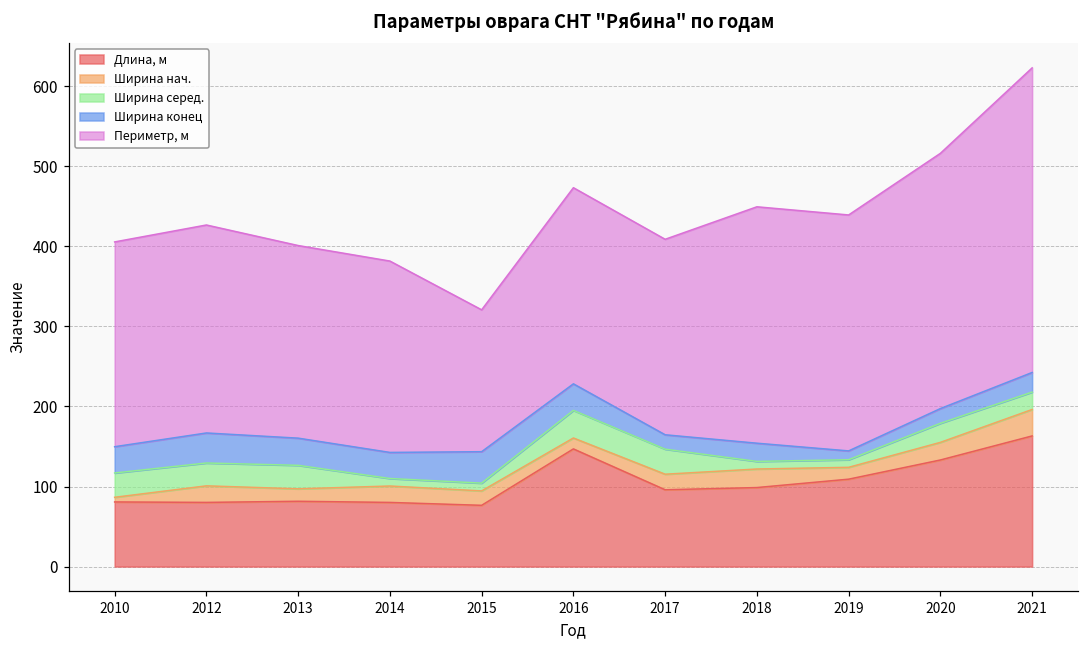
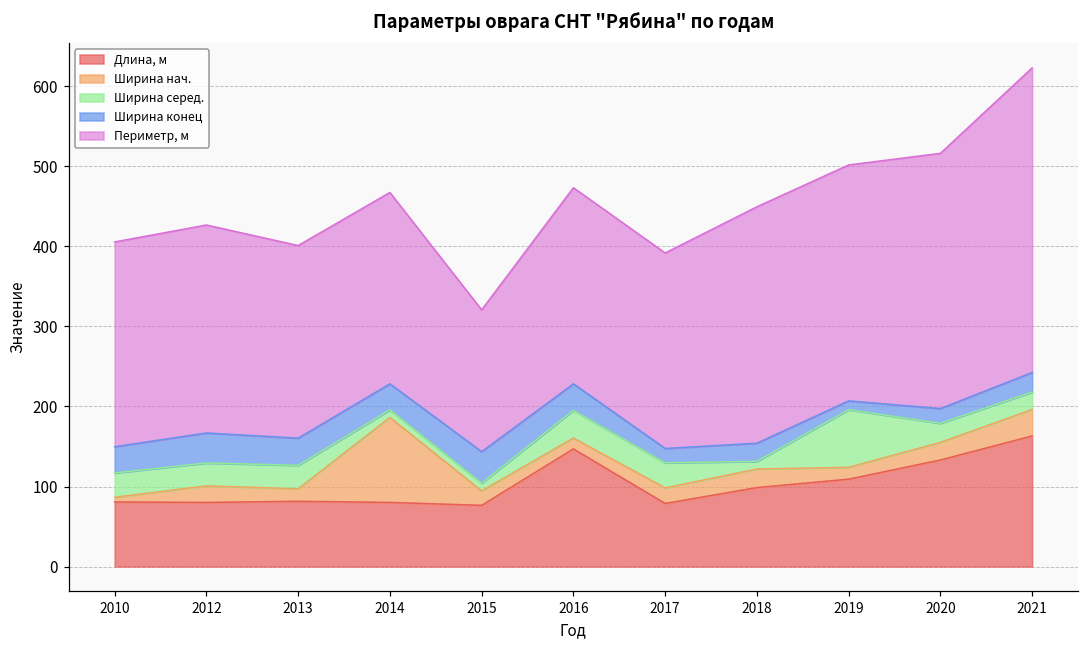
  {
    "Длина, м": {
      "2010": 80,
      "2012": 80,
      "2013": 80,
      "2014": 80,
      "2015": 80,
      "2016": 150,
-     "2017": 100,
+     "2017": 80,
      "2018": 100,
      "2019": 110,
      "2020": 130,
      "2021": 160
    },
    "Ширина нач.": {
      "2010": 10,
      "2012": 20,
      "2013": 20,
-     "2014": 20,
+     "2014": 110,
      "2015": 20,
      "2016": 10,
      "2017": 20,
      "2018": 20,
      "2019": 10,
      "2020": 20,
      "2021": 30
    },
    "Ширина серед.": {
      "2010": 30,
      "2012": 30,
      "2013": 30,
      "2014": 10,
      "2015": 10,
      "2016": 30,
      "2017": 30,
      "2018": 10,
-     "2019": 10,
+     "2019": 70,
      "2020": 20,
      "2021": 20
    },
    "Ширина конец": {
      "2010": 30,
      "2012": 40,
      "2013": 30,
      "2014": 30,
      "2015": 40,
      "2016": 30,
      "2017": 20,
      "2018": 20,
      "2019": 10,
      "2020": 20,
      "2021": 20
    },
    "Периметр, м": {
      "2010": 260,
      "2012": 260,
      "2013": 240,
      "2014": 240,
      "2015": 180,
      "2016": 250,
      "2017": 240,
      "2018": 300,
      "2019": 290,
      "2020": 320,
      "2021": 380
    }
  }
